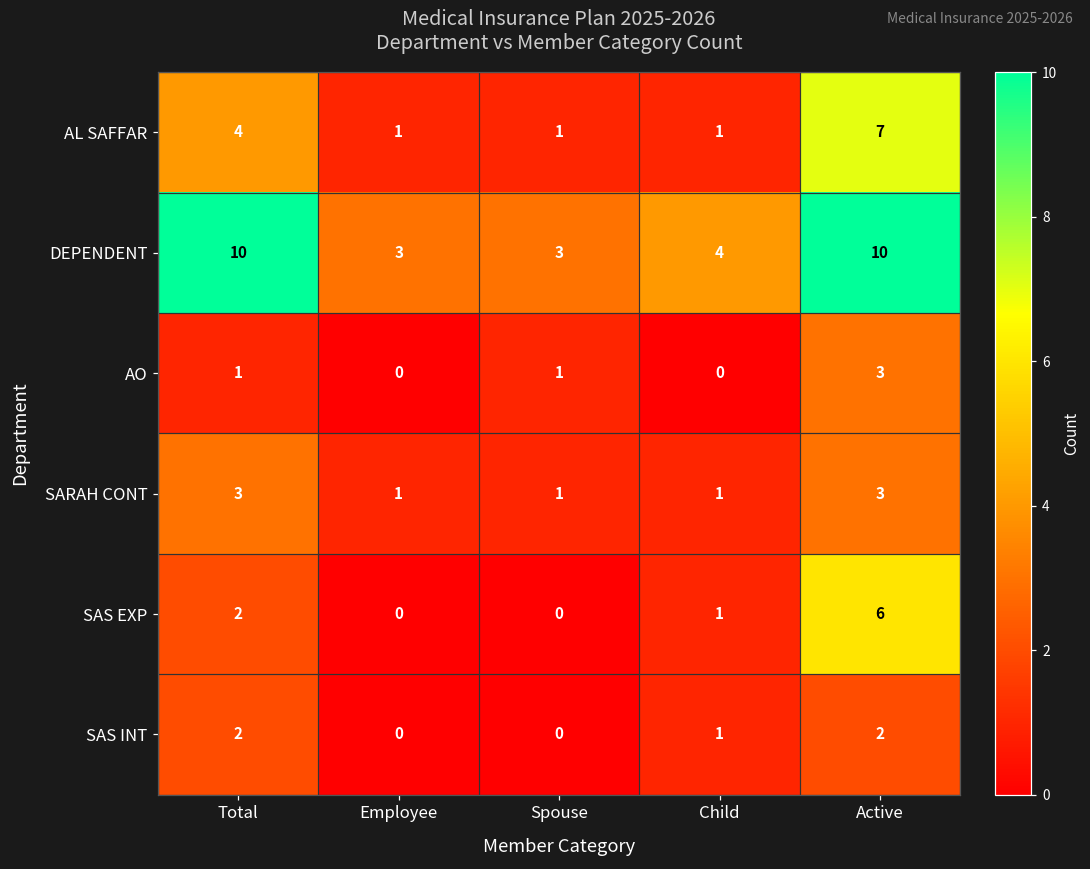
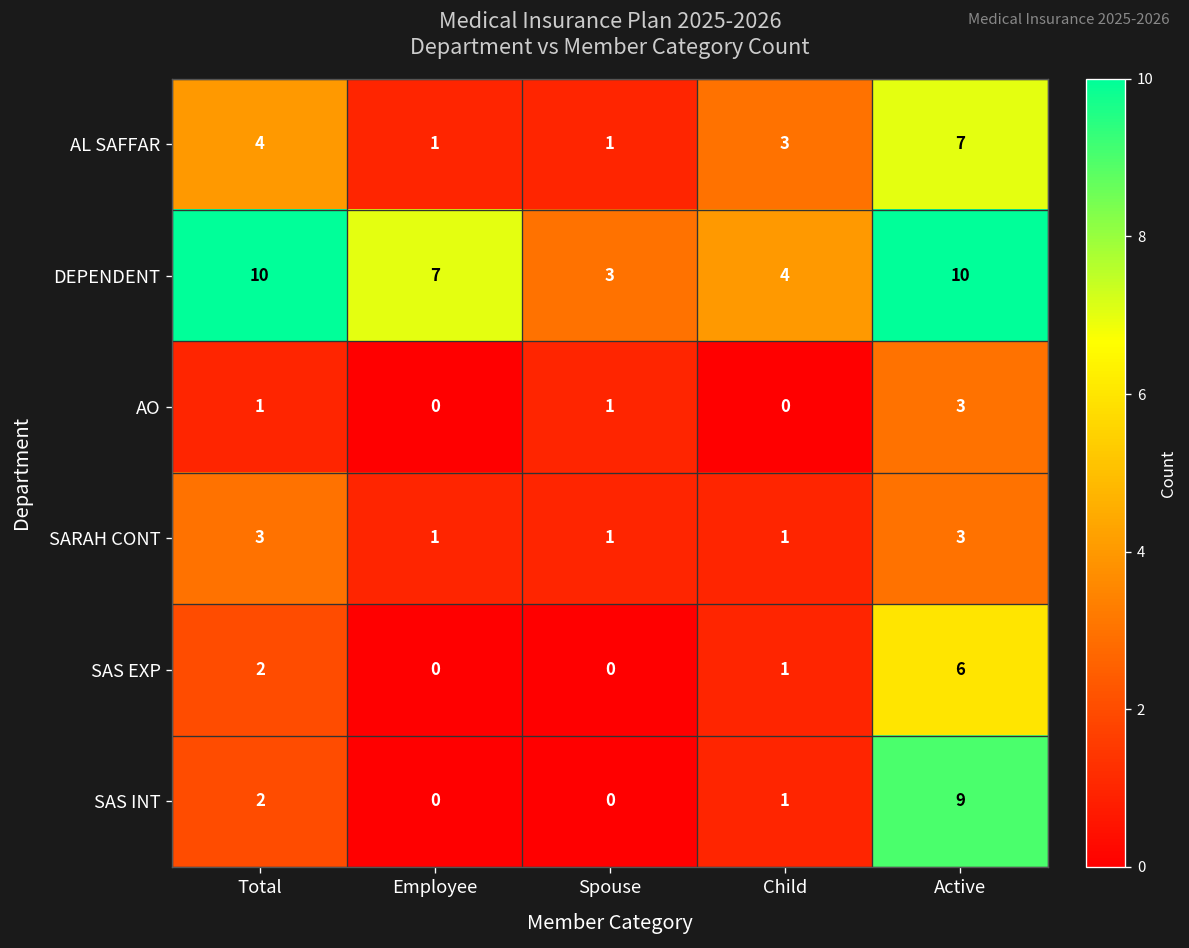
  {
    "AL SAFFAR": {
      "Total": 4,
      "Employee": 1,
      "Spouse": 1,
-     "Child": 1,
+     "Child": 3,
      "Active": 7
    },
    "DEPENDENT": {
      "Total": 10,
-     "Employee": 3,
+     "Employee": 7,
      "Spouse": 3,
      "Child": 4,
      "Active": 10
    },
    "AO": {
      "Total": 1,
      "Employee": 0,
      "Spouse": 1,
      "Child": 0,
      "Active": 3
    },
    "SARAH CONT": {
      "Total": 3,
      "Employee": 1,
      "Spouse": 1,
      "Child": 1,
      "Active": 3
    },
    "SAS EXP": {
      "Total": 2,
      "Employee": 0,
      "Spouse": 0,
      "Child": 1,
      "Active": 6
    },
    "SAS INT": {
      "Total": 2,
      "Employee": 0,
      "Spouse": 0,
      "Child": 1,
-     "Active": 2
+     "Active": 9
    }
  }
